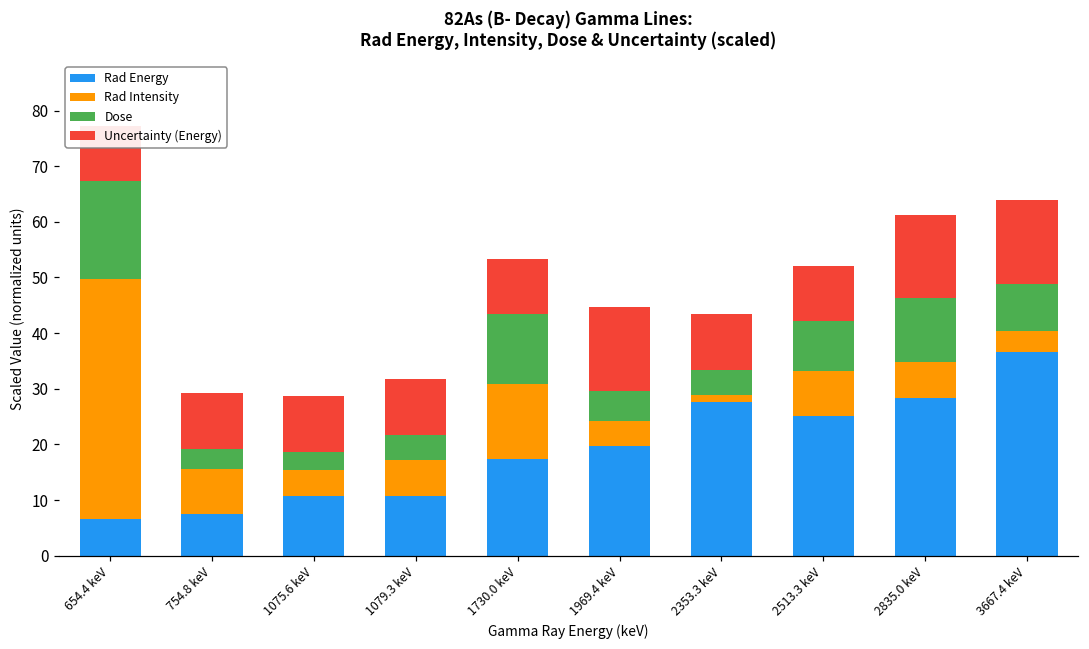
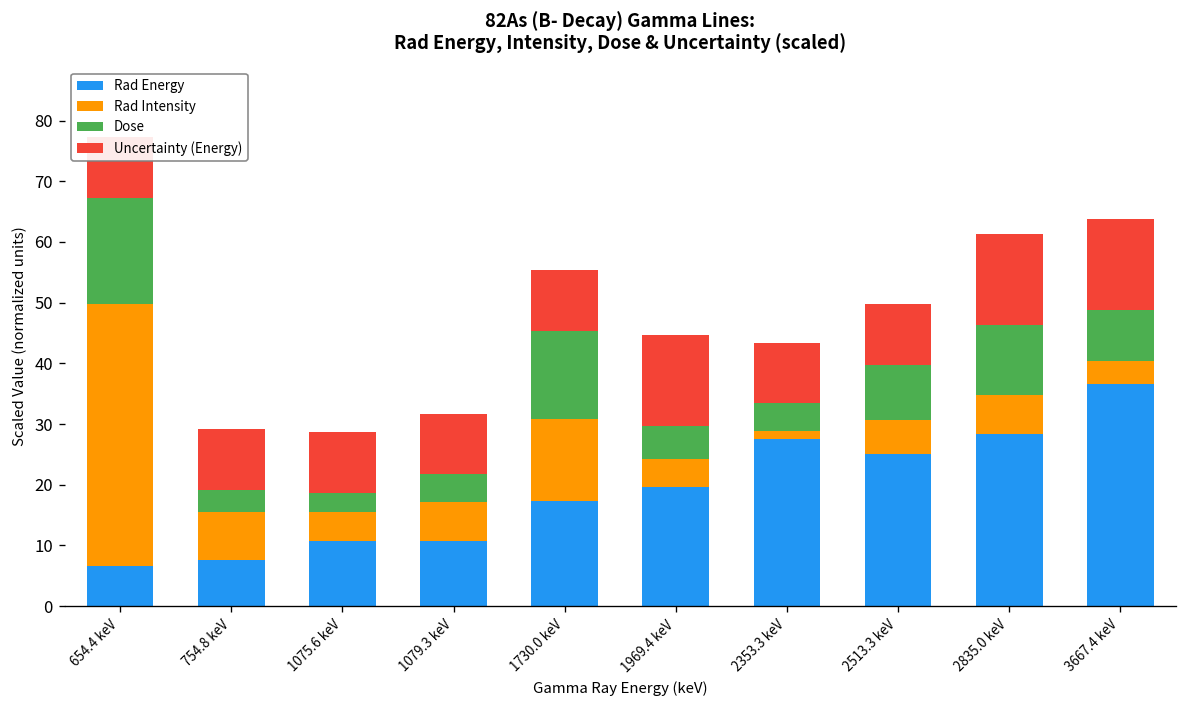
  {
    "Rad Energy": {
      "654.4 keV": 7,
      "754.8 keV": 8,
      "1075.6 keV": 11,
      "1079.3 keV": 11,
      "1730.0 keV": 17,
      "1969.4 keV": 20,
      "2353.3 keV": 28,
      "2513.3 keV": 25,
      "2835.0 keV": 28,
      "3667.4 keV": 37
    },
    "Rad Intensity": {
      "654.4 keV": 43,
      "754.8 keV": 8,
      "1075.6 keV": 5,
      "1079.3 keV": 6,
      "1730.0 keV": 14,
      "1969.4 keV": 4,
      "2353.3 keV": 1,
-     "2513.3 keV": 8,
+     "2513.3 keV": 6,
      "2835.0 keV": 6,
      "3667.4 keV": 4
    },
    "Dose": {
      "654.4 keV": 18,
      "754.8 keV": 4,
      "1075.6 keV": 3,
      "1079.3 keV": 5,
-     "1730.0 keV": 13,
+     "1730.0 keV": 15,
      "1969.4 keV": 6,
      "2353.3 keV": 5,
      "2513.3 keV": 9,
      "2835.0 keV": 12,
      "3667.4 keV": 9
    },
    "Uncertainty (Energy)": {
      "754.8 keV": 10,
      "1075.6 keV": 10,
      "1079.3 keV": 10,
      "1730.0 keV": 10,
      "1969.4 keV": 15,
      "2353.3 keV": 10,
      "2513.3 keV": 10,
      "2835.0 keV": 15,
      "3667.4 keV": 15
    }
  }
